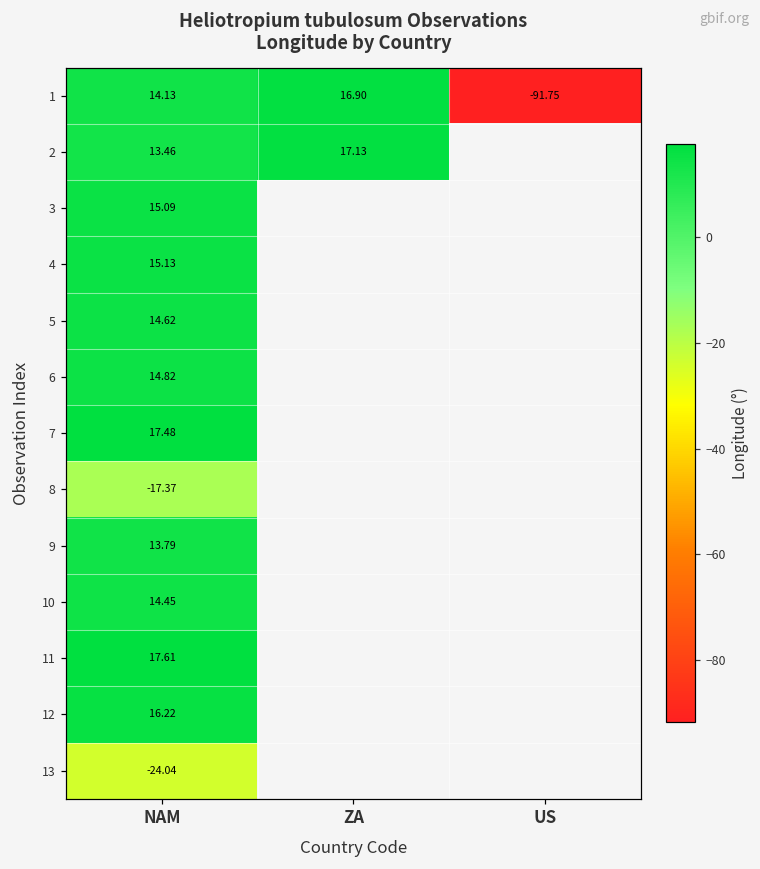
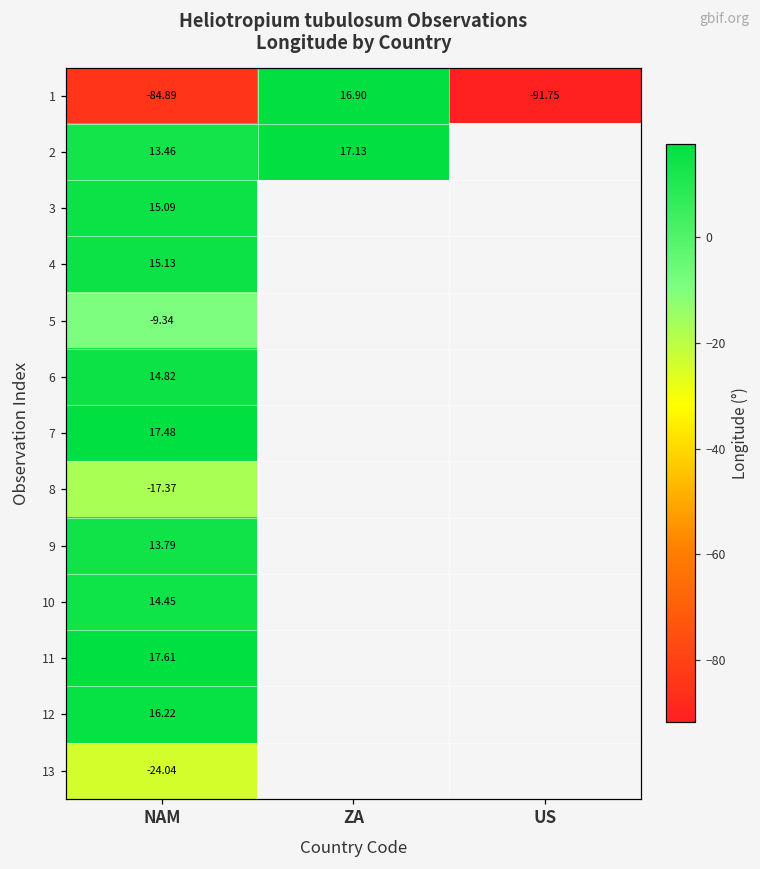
  {
    "1": {
-     "NAM": 14.13,
+     "NAM": -84.89,
      "ZA": 16.90,
      "US": -91.75
    },
    "2": {
      "NAM": 13.46,
      "ZA": 17.13
    },
    "3": {
      "NAM": 15.09
    },
    "4": {
      "NAM": 15.13
    },
    "5": {
-     "NAM": 14.62
+     "NAM": -9.34
    },
    "6": {
      "NAM": 14.82
    },
    "7": {
      "NAM": 17.48
    },
    "8": {
      "NAM": -17.37
    },
    "9": {
      "NAM": 13.79
    },
    "10": {
      "NAM": 14.45
    },
    "11": {
      "NAM": 17.61
    },
    "12": {
      "NAM": 16.22
    },
    "13": {
      "NAM": -24.04
    }
  }
